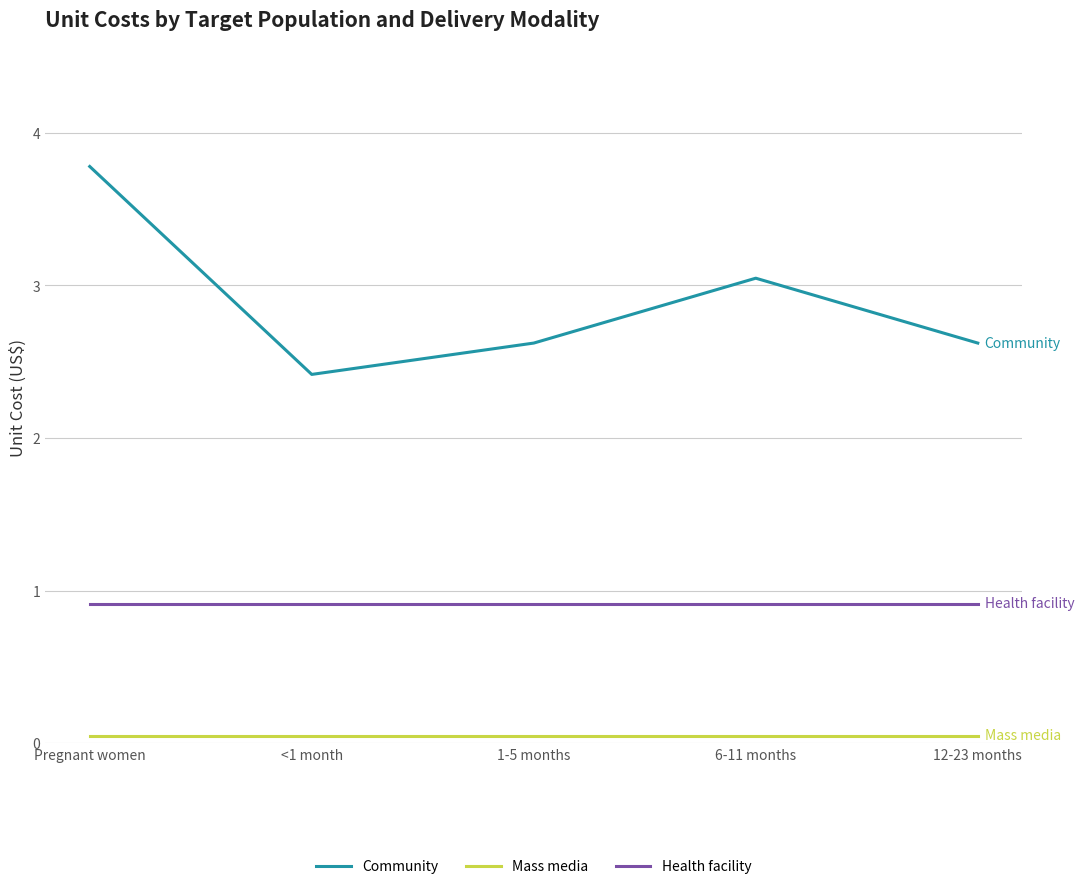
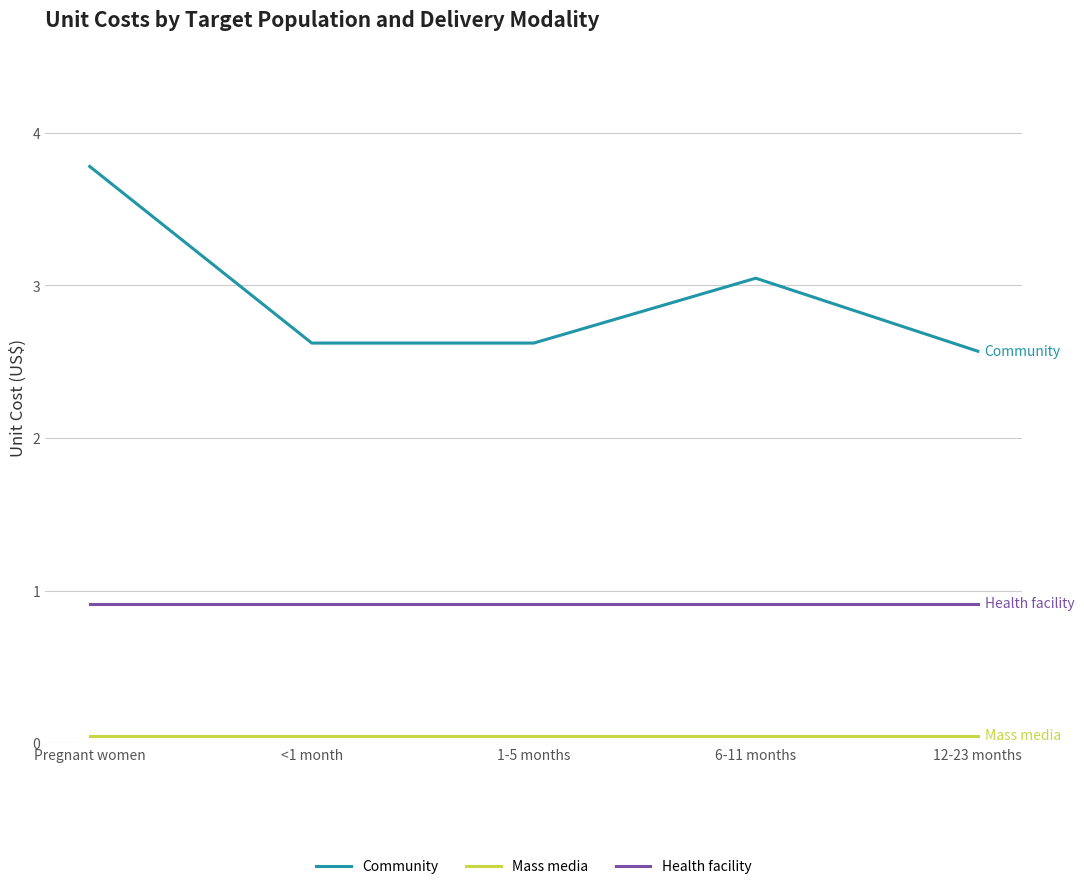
  {
    "Community": {
      "Pregnant women": 3.78,
-     "<1 month": 2.42,
+     "<1 month": 2.62,
      "1-5 months": 2.62,
      "6-11 months": 3.05,
-     "12-23 months": 2.62
+     "12-23 months": 2.57
    },
    "Mass media": {
      "Pregnant women": 0.05,
      "<1 month": 0.05,
      "1-5 months": 0.05,
      "6-11 months": 0.05,
      "12-23 months": 0.05
    },
    "Health facility": {
      "Pregnant women": 0.92,
      "<1 month": 0.92,
      "1-5 months": 0.92,
      "6-11 months": 0.92,
      "12-23 months": 0.92
    }
  }
